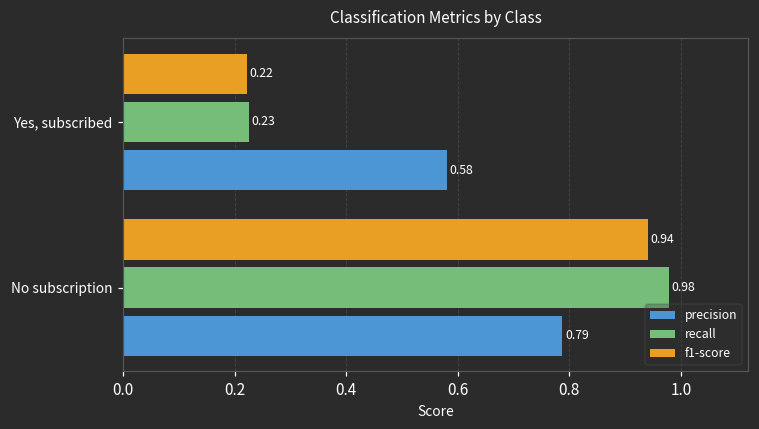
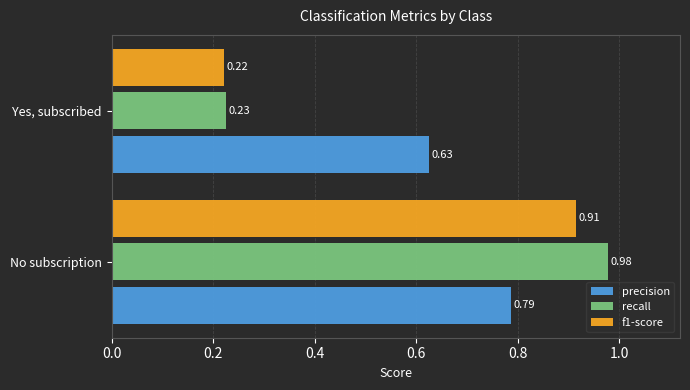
  {
    "precision": {
-     "Yes, subscribed": 0.58,
+     "Yes, subscribed": 0.63,
      "No subscription": 0.79
    },
    "recall": {
      "Yes, subscribed": 0.23,
      "No subscription": 0.98
    },
    "f1-score": {
      "Yes, subscribed": 0.22,
-     "No subscription": 0.94
+     "No subscription": 0.91
    }
  }
